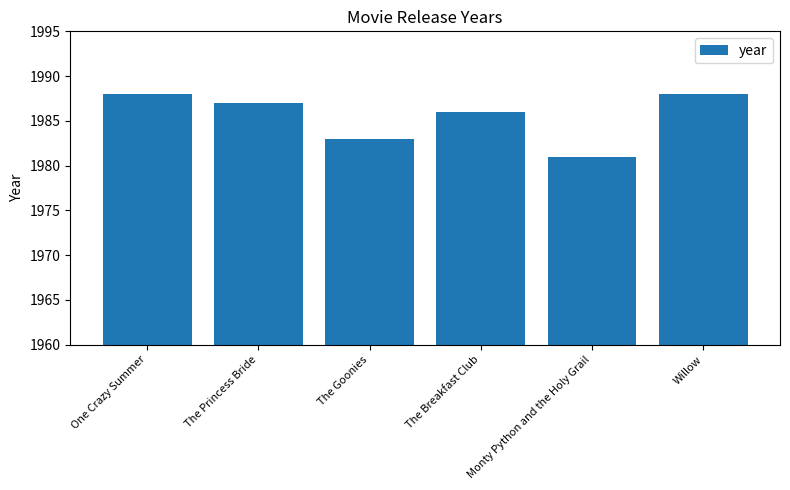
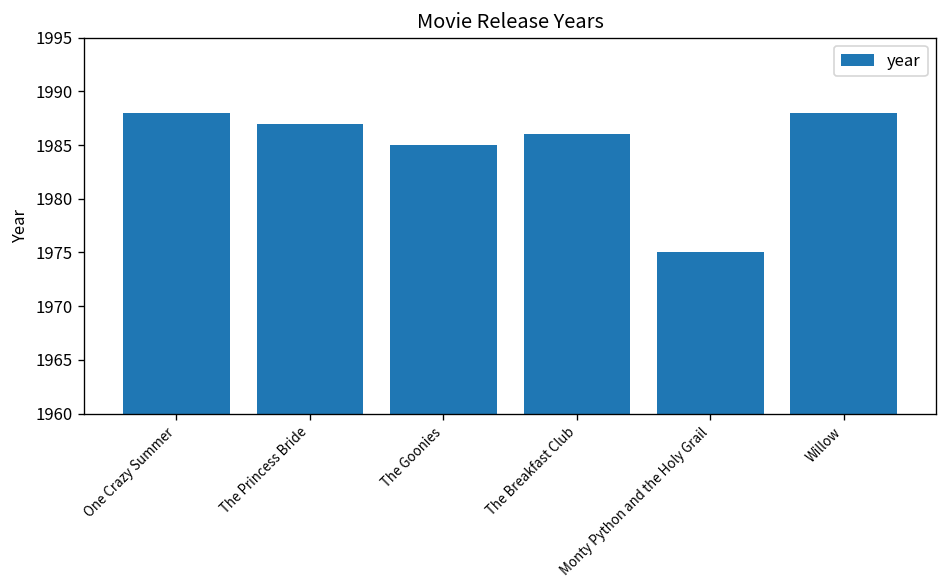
  {
    "One Crazy Summer": 1988,
    "The Princess Bride": 1987,
-   "The Goonies": 1983,
+   "The Goonies": 1985,
    "The Breakfast Club": 1986,
-   "Monty Python and the Holy Grail": 1981,
+   "Monty Python and the Holy Grail": 1975,
    "Willow": 1988
  }
